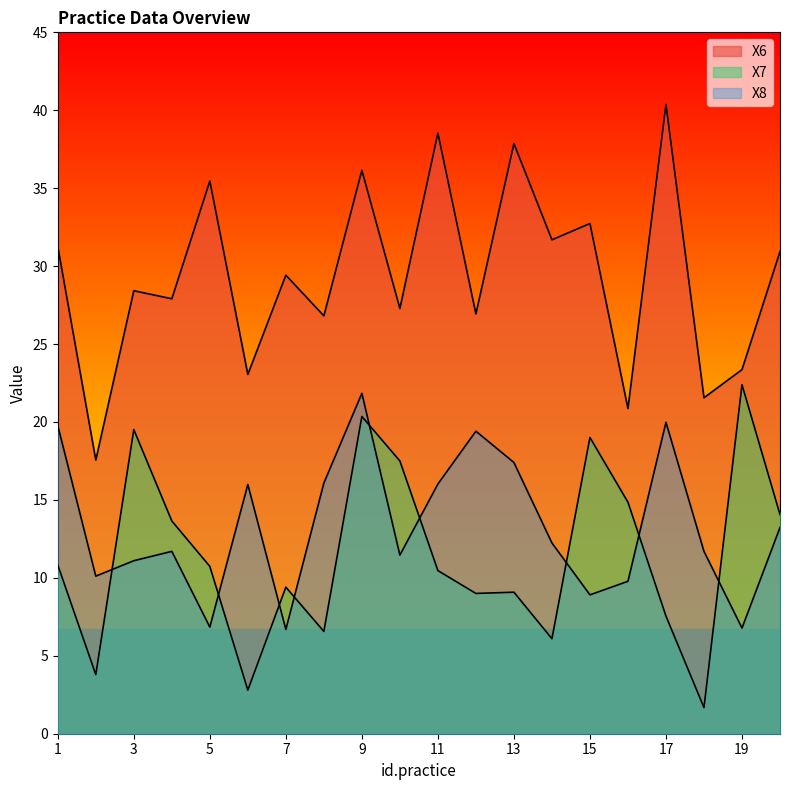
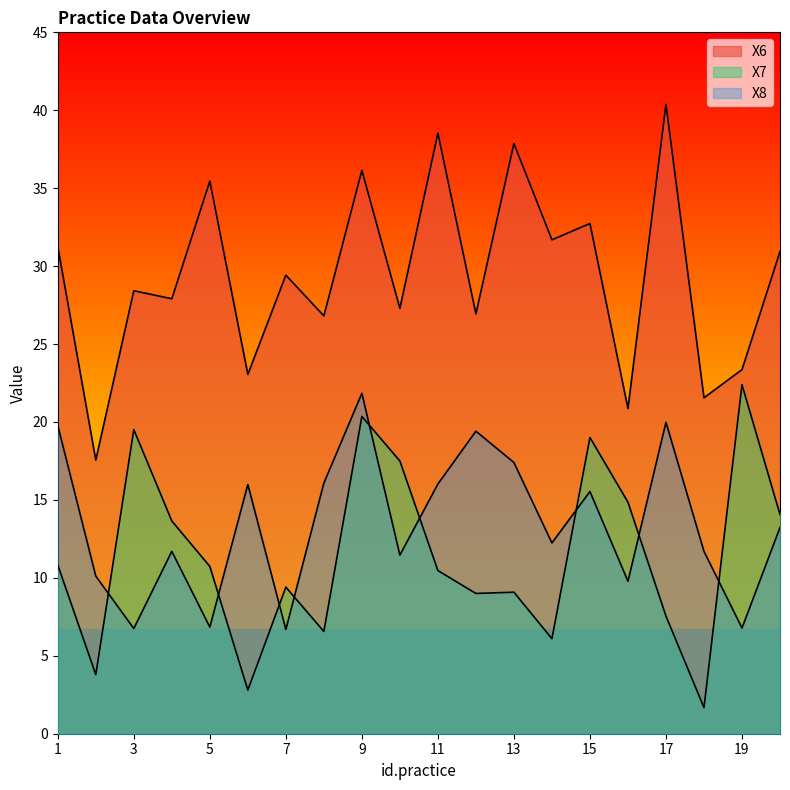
  {
    "X6": {
      "1": 31.3,
      "3": 28.4,
      "5": 35.5,
      "7": 29.4,
      "9": 36.1,
      "11": 38.5,
      "13": 37.9,
      "15": 32.7,
      "17": 40.4,
      "19": 23.4
    },
    "X7": {
      "1": 10.8,
      "3": 19.5,
      "5": 10.7,
      "7": 9.4,
      "9": 20.4,
      "11": 10.5,
      "13": 9.1,
      "15": 19.0,
      "17": 7.5,
      "19": 22.4
    },
    "X8": {
      "1": 19.8,
-     "3": 11.1,
+     "3": 6.8,
      "5": 6.8,
      "7": 6.7,
      "9": 21.8,
      "11": 16.0,
      "13": 17.4,
-     "15": 8.9,
+     "15": 15.5,
      "17": 20.0,
      "19": 6.8
    }
  }
